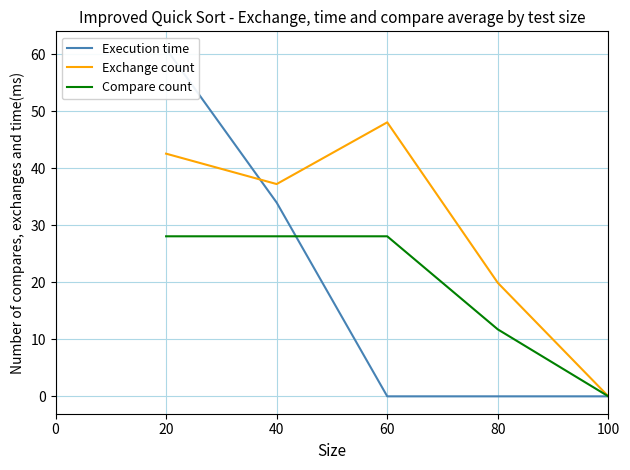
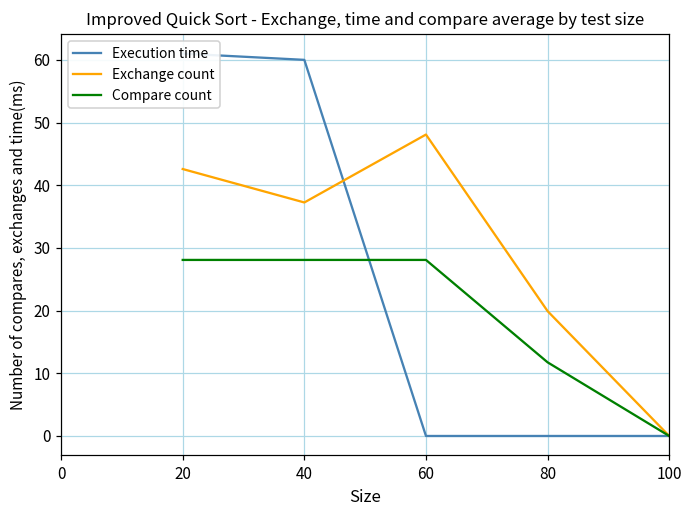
  {
    "Execution time": {
-     "40": 34,
+     "40": 60,
      "60": 0,
      "80": 0
    },
    "Exchange count": {
      "20": 43,
      "40": 37,
      "60": 48,
      "80": 20
    },
    "Compare count": {
      "20": 28,
      "40": 28,
      "60": 28,
      "80": 12
    }
  }
